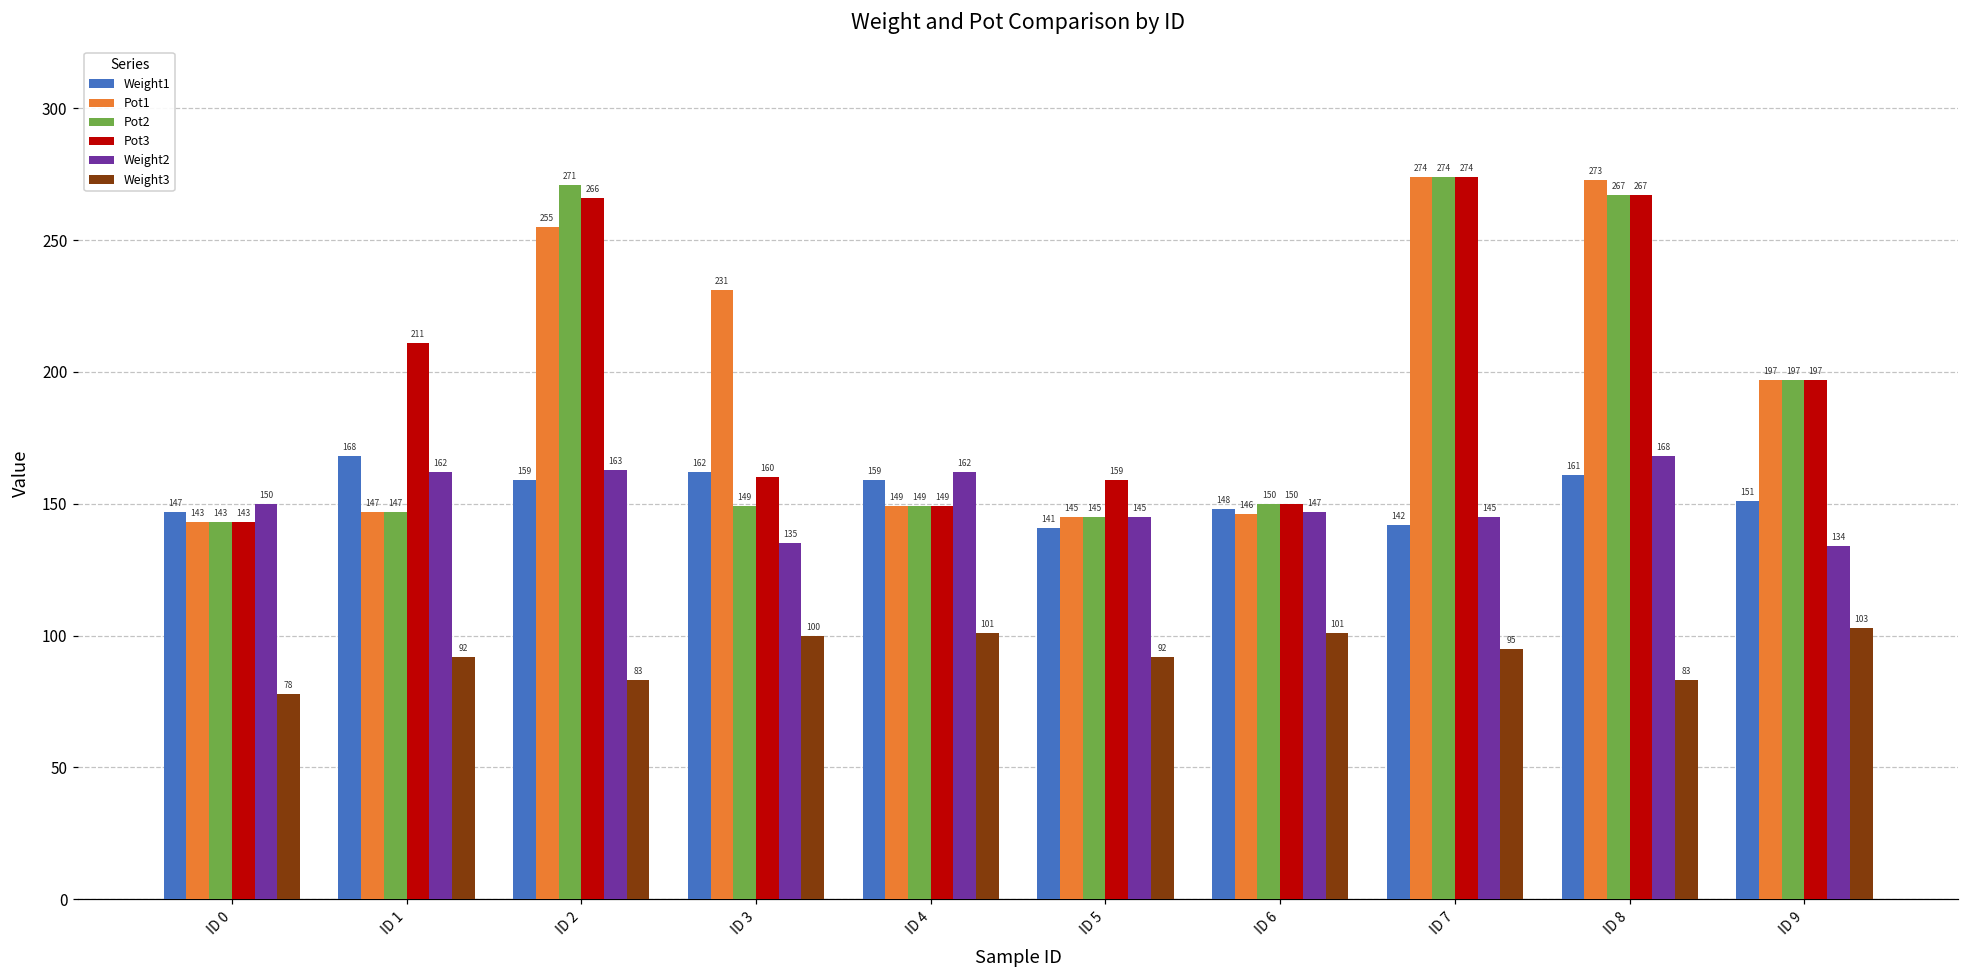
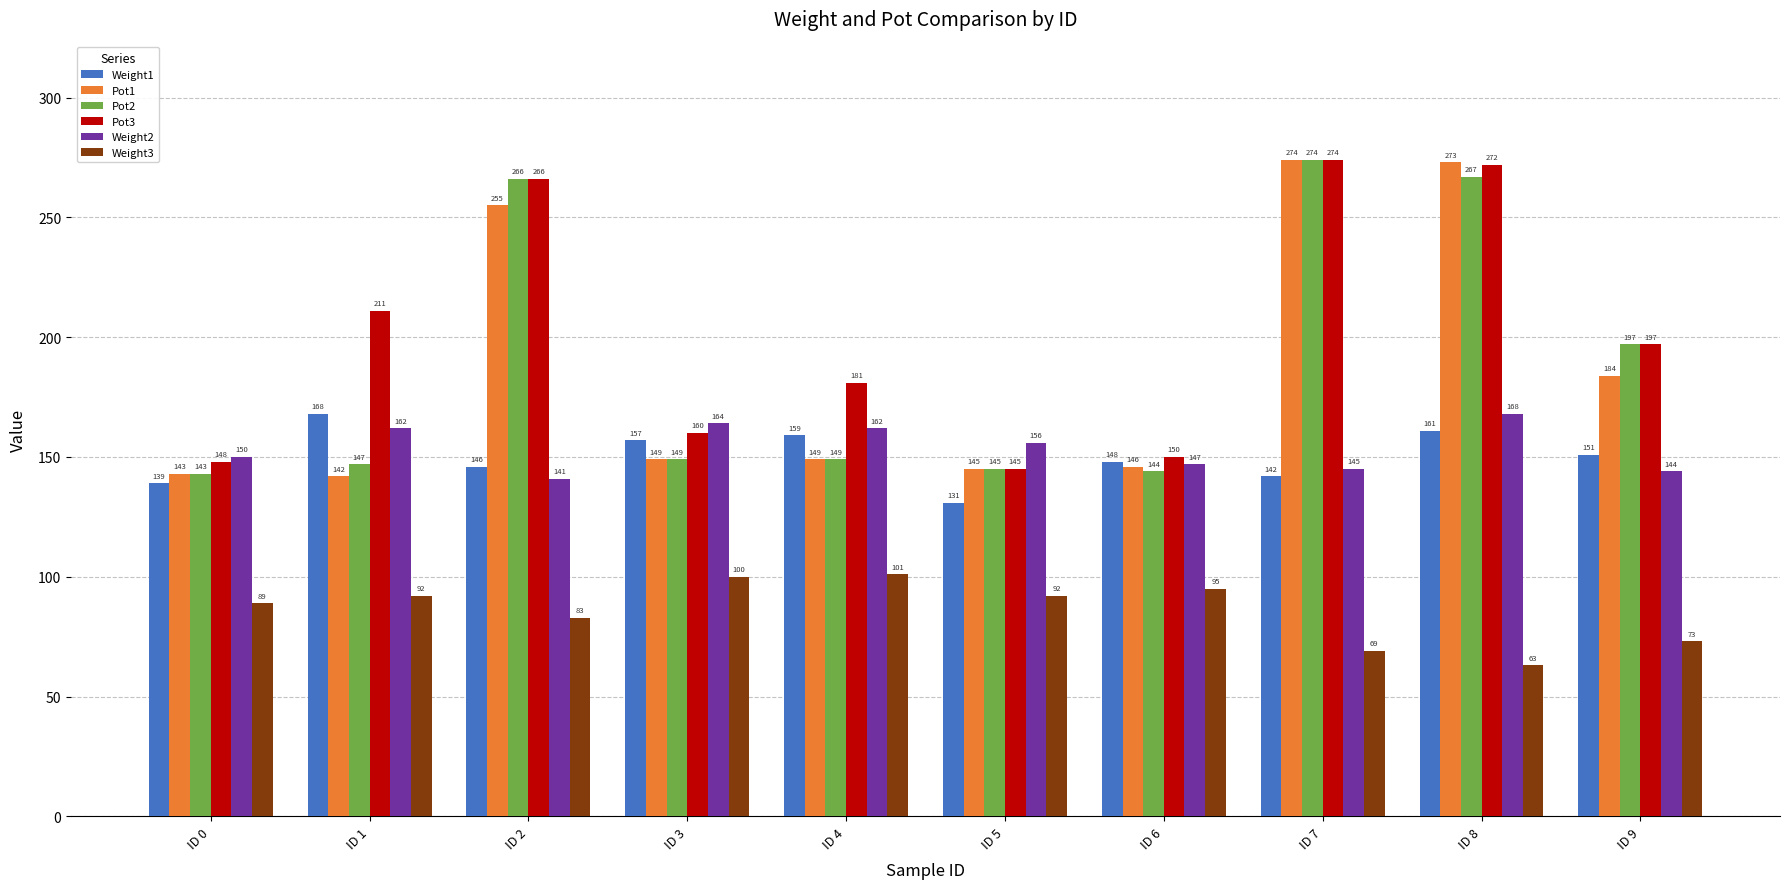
  {
    "Weight1": {
-     "ID 0": 147,
+     "ID 0": 139,
      "ID 1": 168,
-     "ID 2": 159,
-     "ID 3": 162,
+     "ID 2": 146,
+     "ID 3": 157,
      "ID 4": 159,
-     "ID 5": 141,
+     "ID 5": 131,
      "ID 6": 148,
      "ID 7": 142,
      "ID 8": 161,
      "ID 9": 151
    },
    "Pot1": {
      "ID 0": 143,
-     "ID 1": 147,
+     "ID 1": 142,
      "ID 2": 255,
-     "ID 3": 231,
+     "ID 3": 149,
      "ID 4": 149,
      "ID 5": 145,
      "ID 6": 146,
      "ID 7": 274,
      "ID 8": 273,
-     "ID 9": 197
+     "ID 9": 184
    },
    "Pot2": {
      "ID 0": 143,
      "ID 1": 147,
-     "ID 2": 271,
+     "ID 2": 266,
      "ID 3": 149,
      "ID 4": 149,
      "ID 5": 145,
-     "ID 6": 150,
+     "ID 6": 144,
      "ID 7": 274,
      "ID 8": 267,
      "ID 9": 197
    },
    "Pot3": {
-     "ID 0": 143,
+     "ID 0": 148,
      "ID 1": 211,
      "ID 2": 266,
      "ID 3": 160,
-     "ID 4": 149,
-     "ID 5": 159,
+     "ID 4": 181,
+     "ID 5": 145,
      "ID 6": 150,
      "ID 7": 274,
-     "ID 8": 267,
+     "ID 8": 272,
      "ID 9": 197
    },
    "Weight2": {
      "ID 0": 150,
      "ID 1": 162,
-     "ID 2": 163,
-     "ID 3": 135,
+     "ID 2": 141,
+     "ID 3": 164,
      "ID 4": 162,
-     "ID 5": 145,
+     "ID 5": 156,
      "ID 6": 147,
      "ID 7": 145,
      "ID 8": 168,
-     "ID 9": 134
+     "ID 9": 144
    },
    "Weight3": {
-     "ID 0": 78,
+     "ID 0": 89,
      "ID 1": 92,
      "ID 2": 83,
      "ID 3": 100,
      "ID 4": 101,
      "ID 5": 92,
-     "ID 6": 101,
-     "ID 7": 95,
-     "ID 8": 83,
-     "ID 9": 103
+     "ID 6": 95,
+     "ID 7": 69,
+     "ID 8": 63,
+     "ID 9": 73
    }
  }
